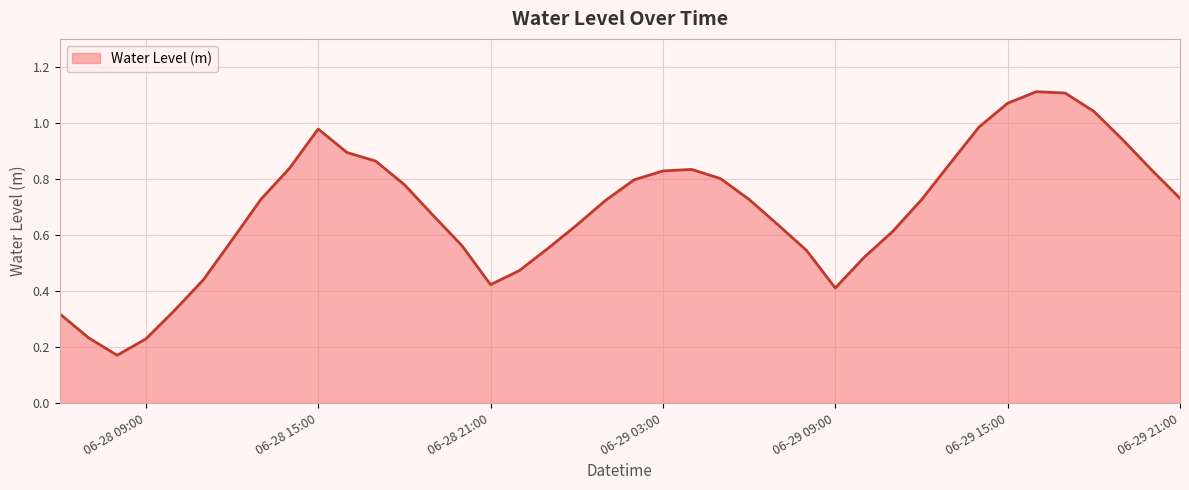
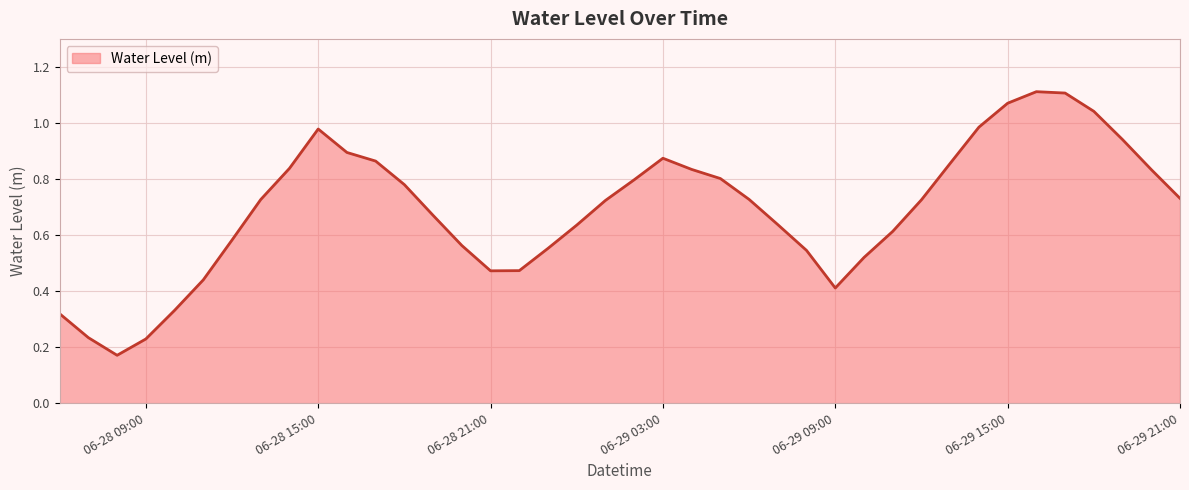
  {
    "06-28 09:00": 0.23,
    "06-28 15:00": 0.98,
-   "06-28 21:00": 0.42,
-   "06-29 03:00": 0.83,
+   "06-28 21:00": 0.47,
+   "06-29 03:00": 0.87,
    "06-29 09:00": 0.41,
    "06-29 15:00": 1.07,
    "06-29 21:00": 0.73
  }
